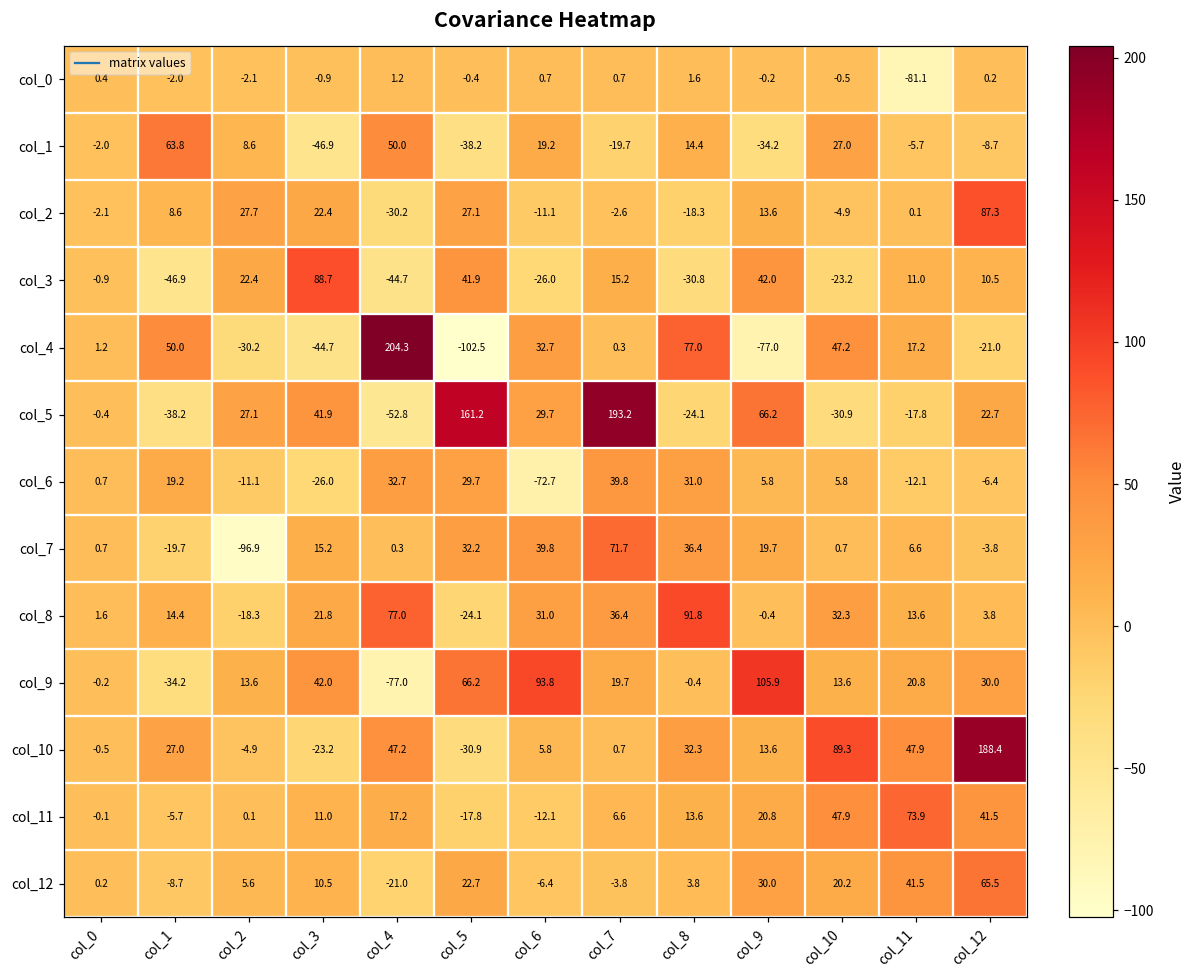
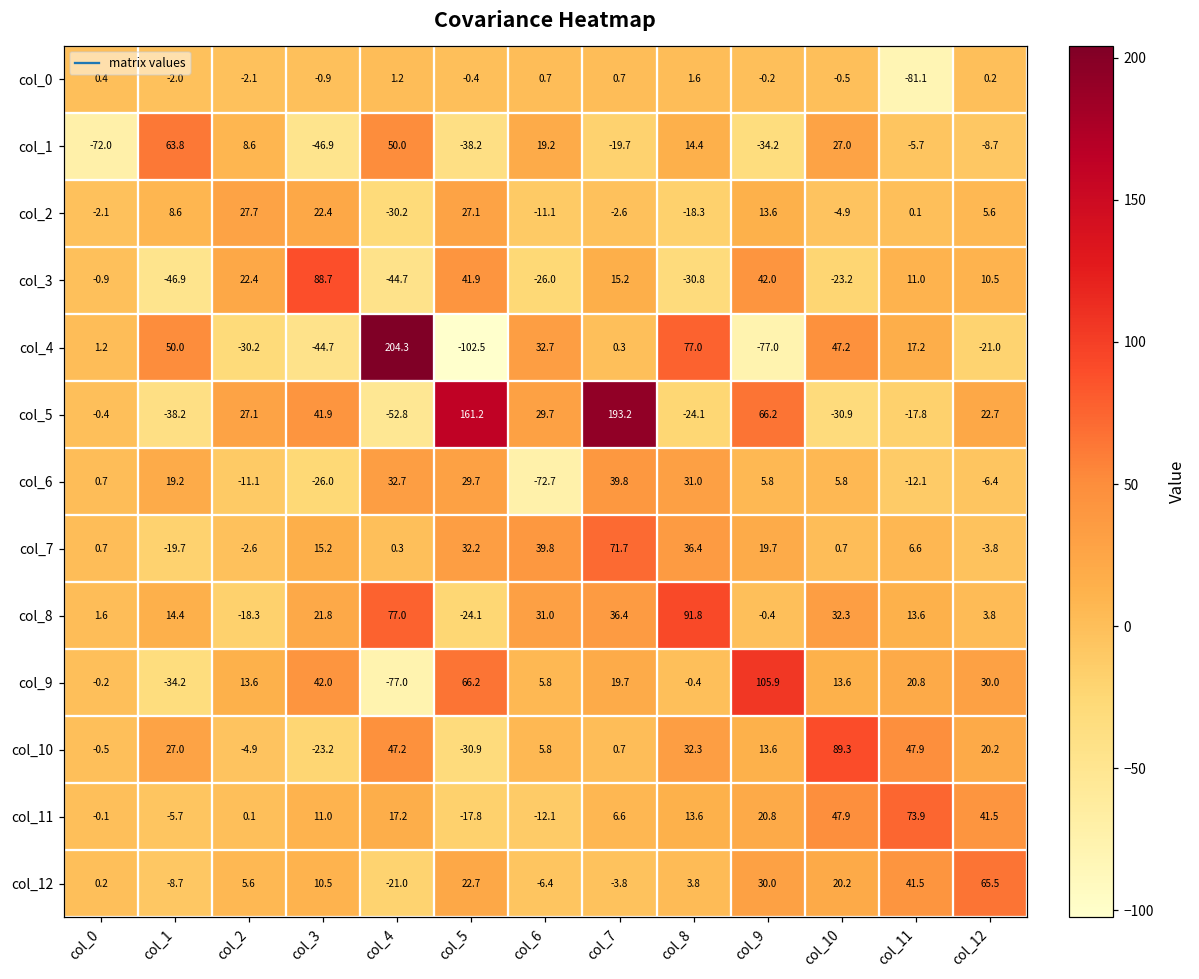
  {
    "col_0": {
      "col_0": 0.4,
      "col_1": -2.0,
      "col_2": -2.1,
      "col_3": -0.9,
      "col_4": 1.2,
      "col_5": -0.4,
      "col_6": 0.7,
      "col_7": 0.7,
      "col_8": 1.6,
      "col_9": -0.2,
      "col_10": -0.5,
      "col_11": -81.1,
      "col_12": 0.2
    },
    "col_1": {
-     "col_0": -2.0,
+     "col_0": -72.0,
      "col_1": 63.8,
      "col_2": 8.6,
      "col_3": -46.9,
      "col_4": 50.0,
      "col_5": -38.2,
      "col_6": 19.2,
      "col_7": -19.7,
      "col_8": 14.4,
      "col_9": -34.2,
      "col_10": 27.0,
      "col_11": -5.7,
      "col_12": -8.7
    },
    "col_2": {
      "col_0": -2.1,
      "col_1": 8.6,
      "col_2": 27.7,
      "col_3": 22.4,
      "col_4": -30.2,
      "col_5": 27.1,
      "col_6": -11.1,
      "col_7": -2.6,
      "col_8": -18.3,
      "col_9": 13.6,
      "col_10": -4.9,
      "col_11": 0.1,
-     "col_12": 87.3
+     "col_12": 5.6
    },
    "col_3": {
      "col_0": -0.9,
      "col_1": -46.9,
      "col_2": 22.4,
      "col_3": 88.7,
      "col_4": -44.7,
      "col_5": 41.9,
      "col_6": -26.0,
      "col_7": 15.2,
      "col_8": -30.8,
      "col_9": 42.0,
      "col_10": -23.2,
      "col_11": 11.0,
      "col_12": 10.5
    },
    "col_4": {
      "col_0": 1.2,
      "col_1": 50.0,
      "col_2": -30.2,
      "col_3": -44.7,
      "col_4": 204.3,
      "col_5": -102.5,
      "col_6": 32.7,
      "col_7": 0.3,
      "col_8": 77.0,
      "col_9": -77.0,
      "col_10": 47.2,
      "col_11": 17.2,
      "col_12": -21.0
    },
    "col_5": {
      "col_0": -0.4,
      "col_1": -38.2,
      "col_2": 27.1,
      "col_3": 41.9,
      "col_4": -52.8,
      "col_5": 161.2,
      "col_6": 29.7,
      "col_7": 193.2,
      "col_8": -24.1,
      "col_9": 66.2,
      "col_10": -30.9,
      "col_11": -17.8,
      "col_12": 22.7
    },
    "col_6": {
      "col_0": 0.7,
      "col_1": 19.2,
      "col_2": -11.1,
      "col_3": -26.0,
      "col_4": 32.7,
      "col_5": 29.7,
      "col_6": -72.7,
      "col_7": 39.8,
      "col_8": 31.0,
      "col_9": 5.8,
      "col_10": 5.8,
      "col_11": -12.1,
      "col_12": -6.4
    },
    "col_7": {
      "col_0": 0.7,
      "col_1": -19.7,
-     "col_2": -96.9,
+     "col_2": -2.6,
      "col_3": 15.2,
      "col_4": 0.3,
      "col_5": 32.2,
      "col_6": 39.8,
      "col_7": 71.7,
      "col_8": 36.4,
      "col_9": 19.7,
      "col_10": 0.7,
      "col_11": 6.6,
      "col_12": -3.8
    },
    "col_8": {
      "col_0": 1.6,
      "col_1": 14.4,
      "col_2": -18.3,
      "col_3": 21.8,
      "col_4": 77.0,
      "col_5": -24.1,
      "col_6": 31.0,
      "col_7": 36.4,
      "col_8": 91.8,
      "col_9": -0.4,
      "col_10": 32.3,
      "col_11": 13.6,
      "col_12": 3.8
    },
    "col_9": {
      "col_0": -0.2,
      "col_1": -34.2,
      "col_2": 13.6,
      "col_3": 42.0,
      "col_4": -77.0,
      "col_5": 66.2,
-     "col_6": 93.8,
+     "col_6": 5.8,
      "col_7": 19.7,
      "col_8": -0.4,
      "col_9": 105.9,
      "col_10": 13.6,
      "col_11": 20.8,
      "col_12": 30.0
    },
    "col_10": {
      "col_0": -0.5,
      "col_1": 27.0,
      "col_2": -4.9,
      "col_3": -23.2,
      "col_4": 47.2,
      "col_5": -30.9,
      "col_6": 5.8,
      "col_7": 0.7,
      "col_8": 32.3,
      "col_9": 13.6,
      "col_10": 89.3,
      "col_11": 47.9,
-     "col_12": 188.4
+     "col_12": 20.2
    },
    "col_11": {
      "col_0": -0.1,
      "col_1": -5.7,
      "col_2": 0.1,
      "col_3": 11.0,
      "col_4": 17.2,
      "col_5": -17.8,
      "col_6": -12.1,
      "col_7": 6.6,
      "col_8": 13.6,
      "col_9": 20.8,
      "col_10": 47.9,
      "col_11": 73.9,
      "col_12": 41.5
    },
    "col_12": {
      "col_0": 0.2,
      "col_1": -8.7,
      "col_2": 5.6,
      "col_3": 10.5,
      "col_4": -21.0,
      "col_5": 22.7,
      "col_6": -6.4,
      "col_7": -3.8,
      "col_8": 3.8,
      "col_9": 30.0,
      "col_10": 20.2,
      "col_11": 41.5,
      "col_12": 65.5
    }
  }
